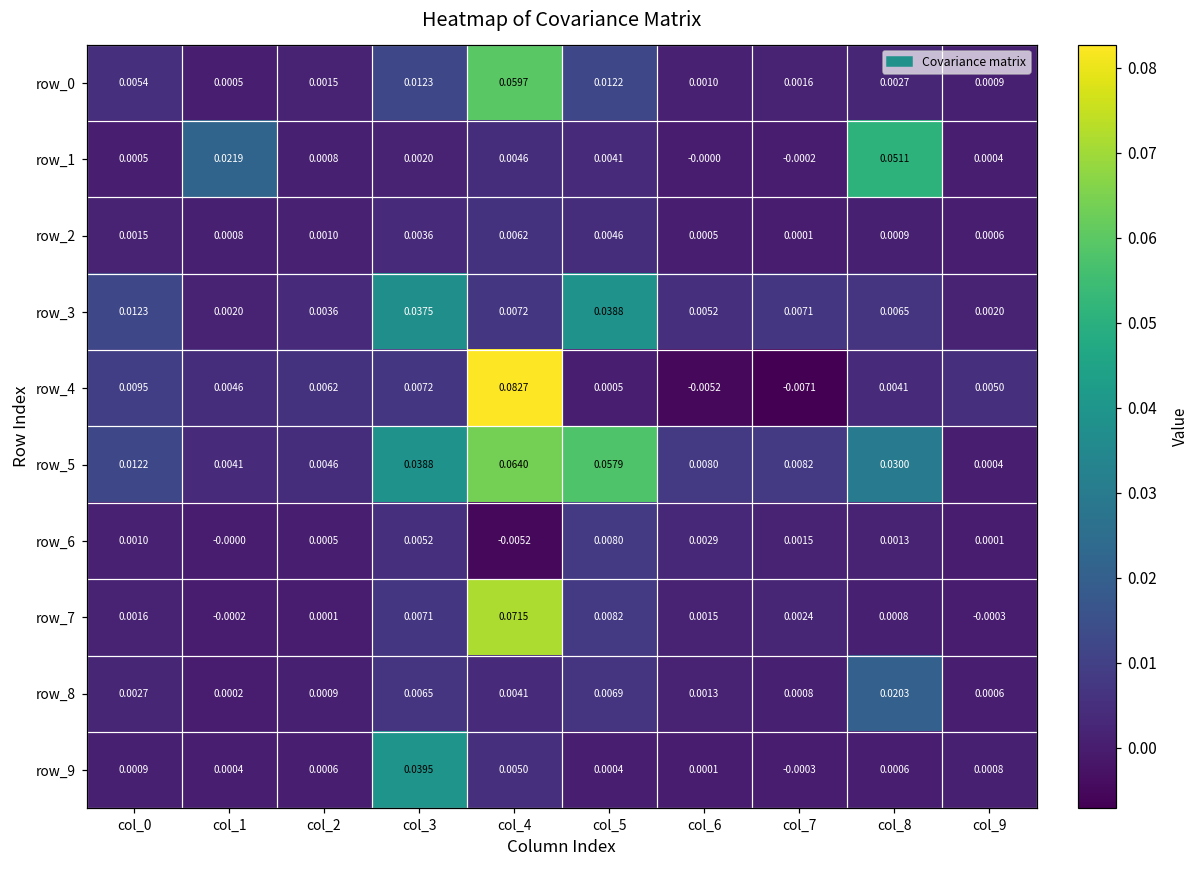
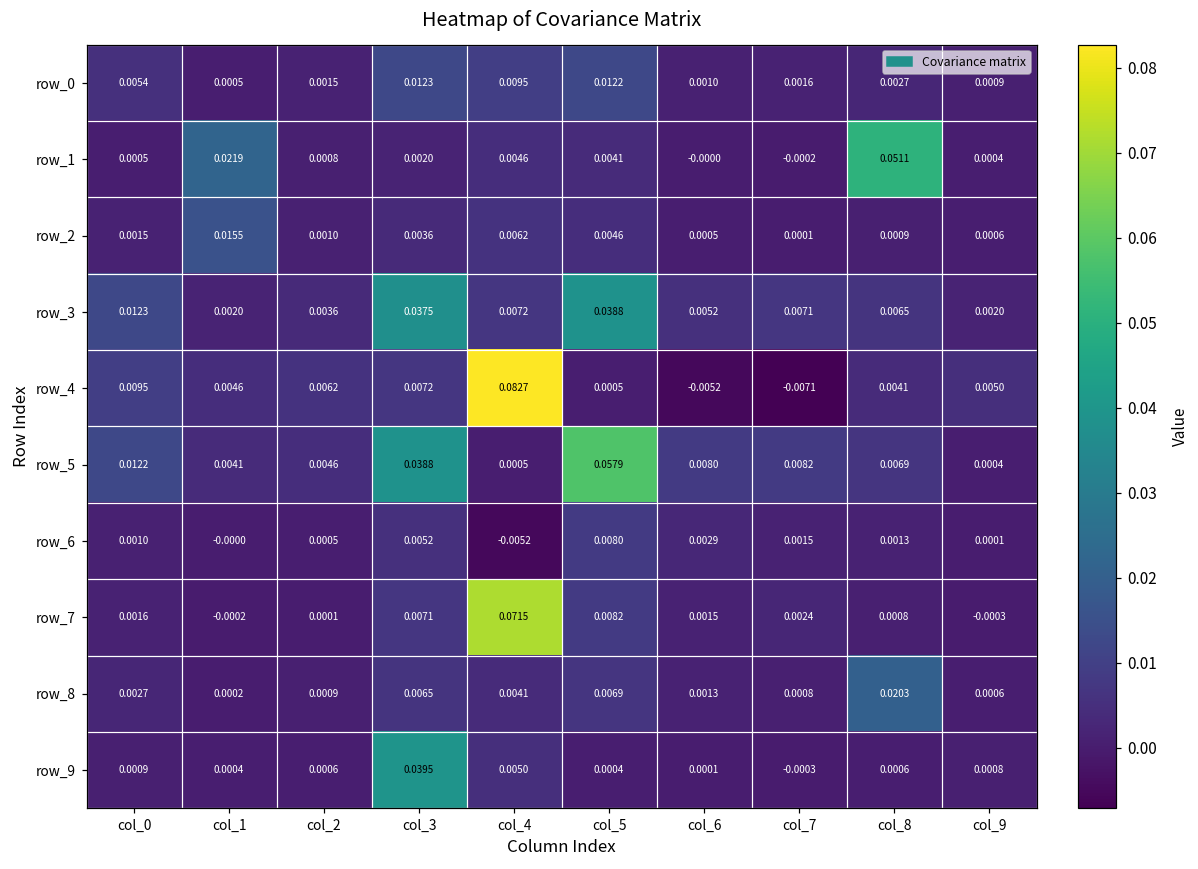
  {
    "row_0": {
      "col_0": 0.0054,
      "col_1": 0.0005,
      "col_2": 0.0015,
      "col_3": 0.0123,
-     "col_4": 0.0597,
+     "col_4": 0.0095,
      "col_5": 0.0122,
      "col_6": 0.0010,
      "col_7": 0.0016,
      "col_8": 0.0027,
      "col_9": 0.0009
    },
    "row_1": {
      "col_0": 0.0005,
      "col_1": 0.0219,
      "col_2": 0.0008,
      "col_3": 0.0020,
      "col_4": 0.0046,
      "col_5": 0.0041,
      "col_6": -0.0000,
      "col_7": -0.0002,
      "col_8": 0.0511,
      "col_9": 0.0004
    },
    "row_2": {
      "col_0": 0.0015,
-     "col_1": 0.0008,
+     "col_1": 0.0155,
      "col_2": 0.0010,
      "col_3": 0.0036,
      "col_4": 0.0062,
      "col_5": 0.0046,
      "col_6": 0.0005,
      "col_7": 0.0001,
      "col_8": 0.0009,
      "col_9": 0.0006
    },
    "row_3": {
      "col_0": 0.0123,
      "col_1": 0.0020,
      "col_2": 0.0036,
      "col_3": 0.0375,
      "col_4": 0.0072,
      "col_5": 0.0388,
      "col_6": 0.0052,
      "col_7": 0.0071,
      "col_8": 0.0065,
      "col_9": 0.0020
    },
    "row_4": {
      "col_0": 0.0095,
      "col_1": 0.0046,
      "col_2": 0.0062,
      "col_3": 0.0072,
      "col_4": 0.0827,
      "col_5": 0.0005,
      "col_6": -0.0052,
      "col_7": -0.0071,
      "col_8": 0.0041,
      "col_9": 0.0050
    },
    "row_5": {
      "col_0": 0.0122,
      "col_1": 0.0041,
      "col_2": 0.0046,
      "col_3": 0.0388,
-     "col_4": 0.0640,
+     "col_4": 0.0005,
      "col_5": 0.0579,
      "col_6": 0.0080,
      "col_7": 0.0082,
-     "col_8": 0.0300,
+     "col_8": 0.0069,
      "col_9": 0.0004
    },
    "row_6": {
      "col_0": 0.0010,
      "col_1": -0.0000,
      "col_2": 0.0005,
      "col_3": 0.0052,
      "col_4": -0.0052,
      "col_5": 0.0080,
      "col_6": 0.0029,
      "col_7": 0.0015,
      "col_8": 0.0013,
      "col_9": 0.0001
    },
    "row_7": {
      "col_0": 0.0016,
      "col_1": -0.0002,
      "col_2": 0.0001,
      "col_3": 0.0071,
      "col_4": 0.0715,
      "col_5": 0.0082,
      "col_6": 0.0015,
      "col_7": 0.0024,
      "col_8": 0.0008,
      "col_9": -0.0003
    },
    "row_8": {
      "col_0": 0.0027,
      "col_1": 0.0002,
      "col_2": 0.0009,
      "col_3": 0.0065,
      "col_4": 0.0041,
      "col_5": 0.0069,
      "col_6": 0.0013,
      "col_7": 0.0008,
      "col_8": 0.0203,
      "col_9": 0.0006
    },
    "row_9": {
      "col_0": 0.0009,
      "col_1": 0.0004,
      "col_2": 0.0006,
      "col_3": 0.0395,
      "col_4": 0.0050,
      "col_5": 0.0004,
      "col_6": 0.0001,
      "col_7": -0.0003,
      "col_8": 0.0006,
      "col_9": 0.0008
    }
  }
